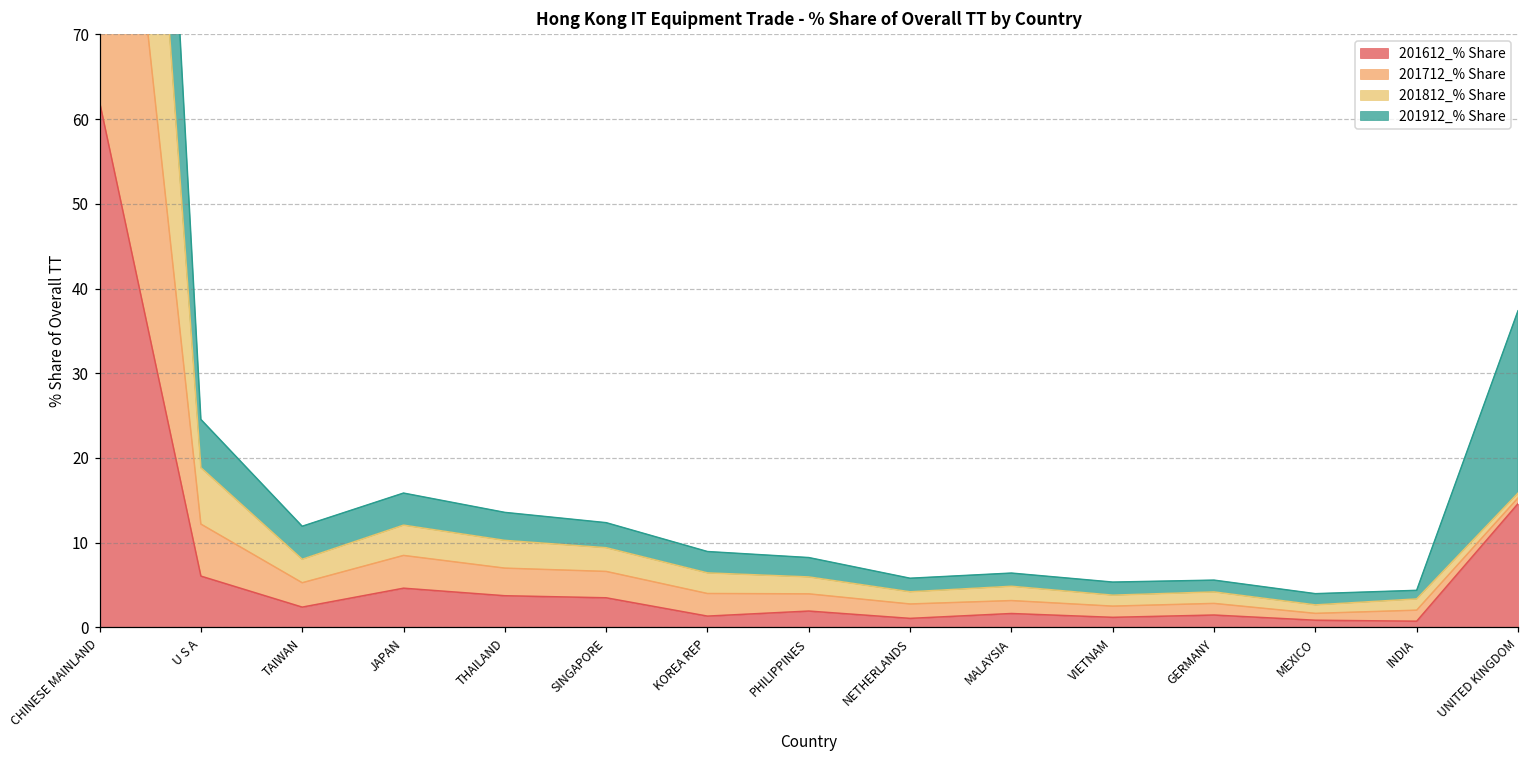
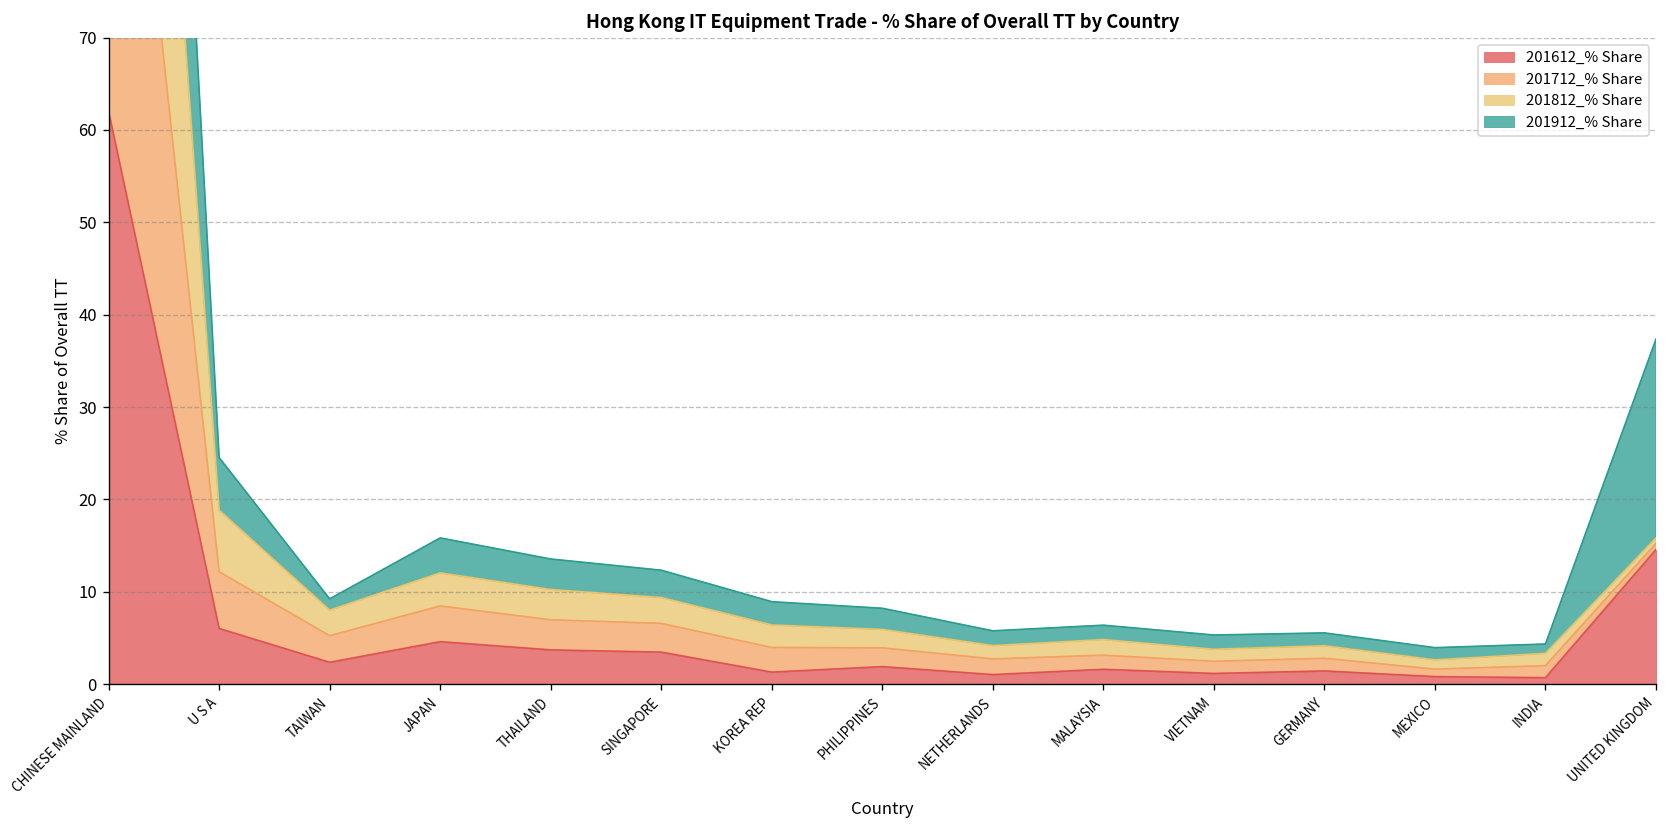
  {
    "201612_% Share": {
      "CHINESE MAINLAND": 62,
      "U S A": 6,
      "TAIWAN": 2,
      "JAPAN": 5,
      "THAILAND": 4,
      "SINGAPORE": 3,
      "KOREA REP": 1,
      "PHILIPPINES": 2,
      "NETHERLANDS": 1,
      "MALAYSIA": 2,
      "VIETNAM": 1,
      "GERMANY": 1,
      "MEXICO": 1,
      "INDIA": 1,
      "UNITED KINGDOM": 15
    },
    "201912_% Share": {
      "U S A": 6,
-     "TAIWAN": 4,
+     "TAIWAN": 1,
      "JAPAN": 4,
      "THAILAND": 3,
      "SINGAPORE": 3,
      "KOREA REP": 3,
      "PHILIPPINES": 2,
      "NETHERLANDS": 2,
      "MALAYSIA": 2,
      "VIETNAM": 2,
      "GERMANY": 1,
      "MEXICO": 1,
      "INDIA": 1,
      "UNITED KINGDOM": 22
    }
  }
